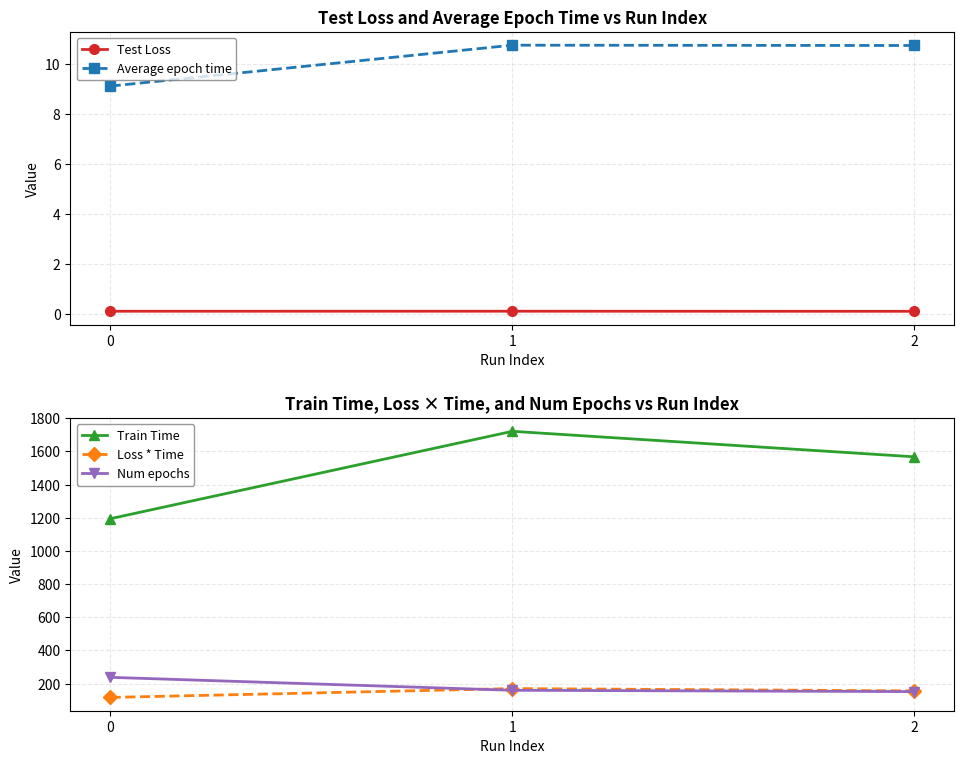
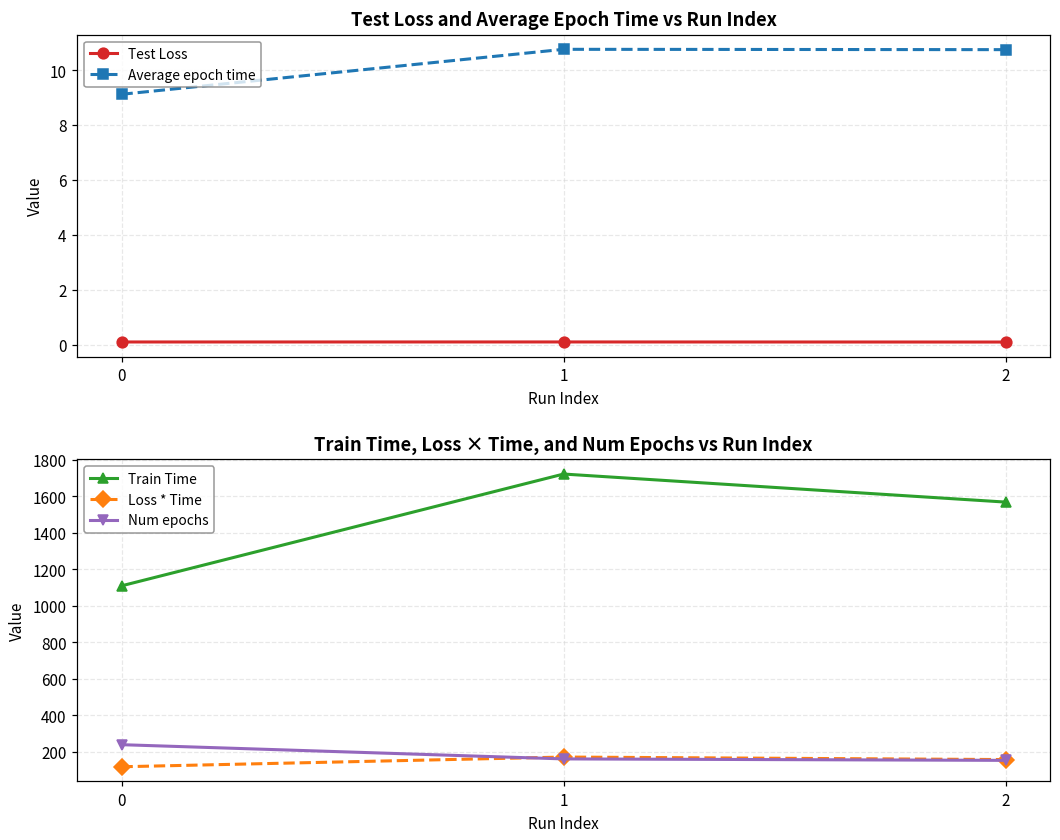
  {
    "Test Loss and Average Epoch Time vs Run Index": {
      "Test Loss": {
        "0": 0.1,
        "1": 0.1,
        "2": 0.1
      },
      "Average epoch time": {
        "0": 9.1,
        "1": 10.8,
        "2": 10.7
      }
    },
    "Train Time, Loss × Time, and Num Epochs vs Run Index": {
      "Train Time": {
-       "0": 1190,
+       "0": 1110,
        "1": 1720,
        "2": 1570
      },
      "Loss * Time": {
        "0": 120
      },
      "Num epochs": {
        "0": 240
      }
    }
  }
